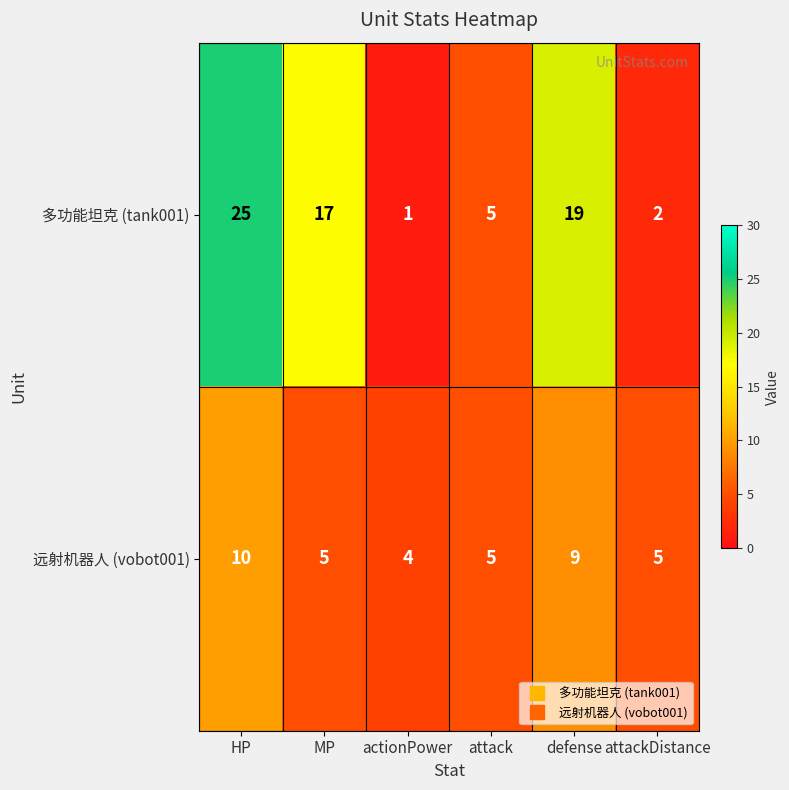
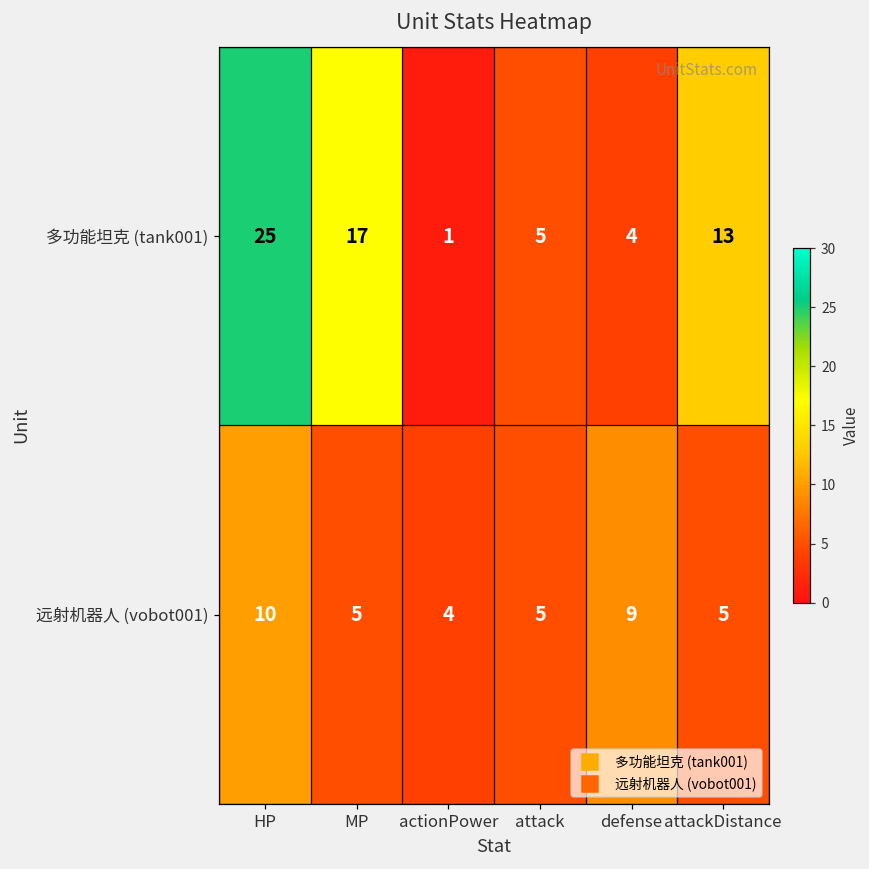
  {
    "多功能坦克 (tank001)": {
      "HP": 25,
      "MP": 17,
      "actionPower": 1,
      "attack": 5,
-     "defense": 19,
-     "attackDistance": 2
+     "defense": 4,
+     "attackDistance": 13
    },
    "远射机器人 (vobot001)": {
      "HP": 10,
      "MP": 5,
      "actionPower": 4,
      "attack": 5,
      "defense": 9,
      "attackDistance": 5
    }
  }
